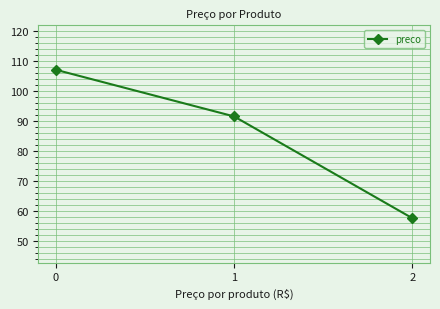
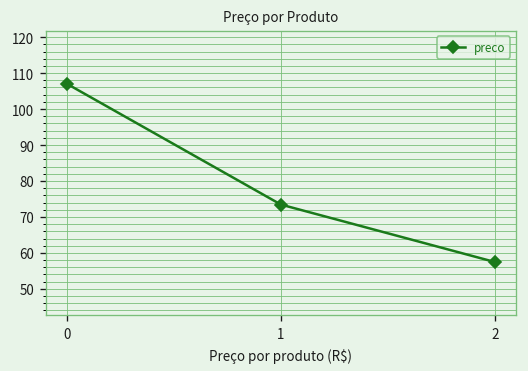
  {
    "0": 107,
-   "1": 91,
+   "1": 73,
    "2": 57
  }
